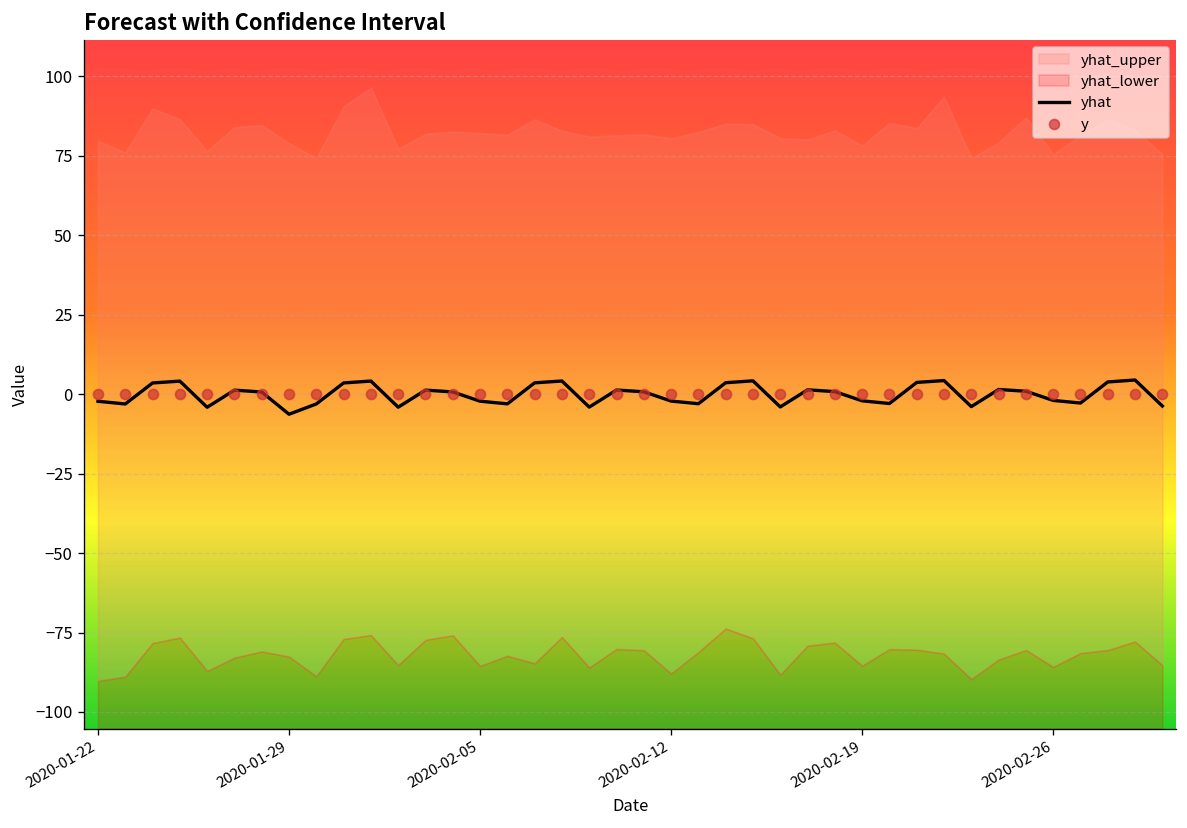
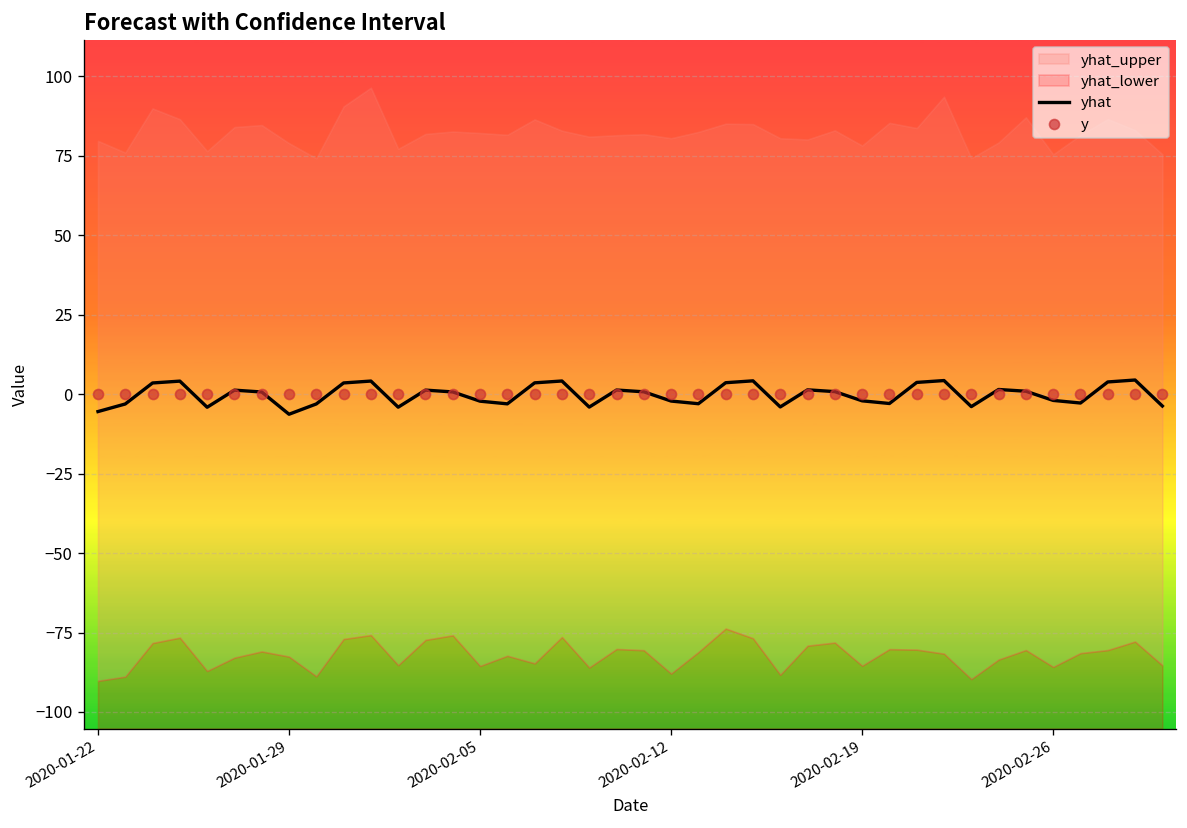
  {
    "yhat": {
-     "2020-01-22": -2,
+     "2020-01-22": -5,
      "2020-01-29": -6,
      "2020-02-05": -2,
      "2020-02-12": -2,
      "2020-02-19": -2,
      "2020-02-26": -2
    },
    "y": {
      "2020-01-22": 0,
      "2020-01-29": 0,
      "2020-02-05": 0,
      "2020-02-12": 0,
      "2020-02-19": 0,
      "2020-02-26": 0
    },
    "yhat_lower": {
      "2020-01-22": -90,
      "2020-01-29": -83,
      "2020-02-05": -86,
      "2020-02-12": -88,
      "2020-02-19": -85,
      "2020-02-26": -86
    }
  }
